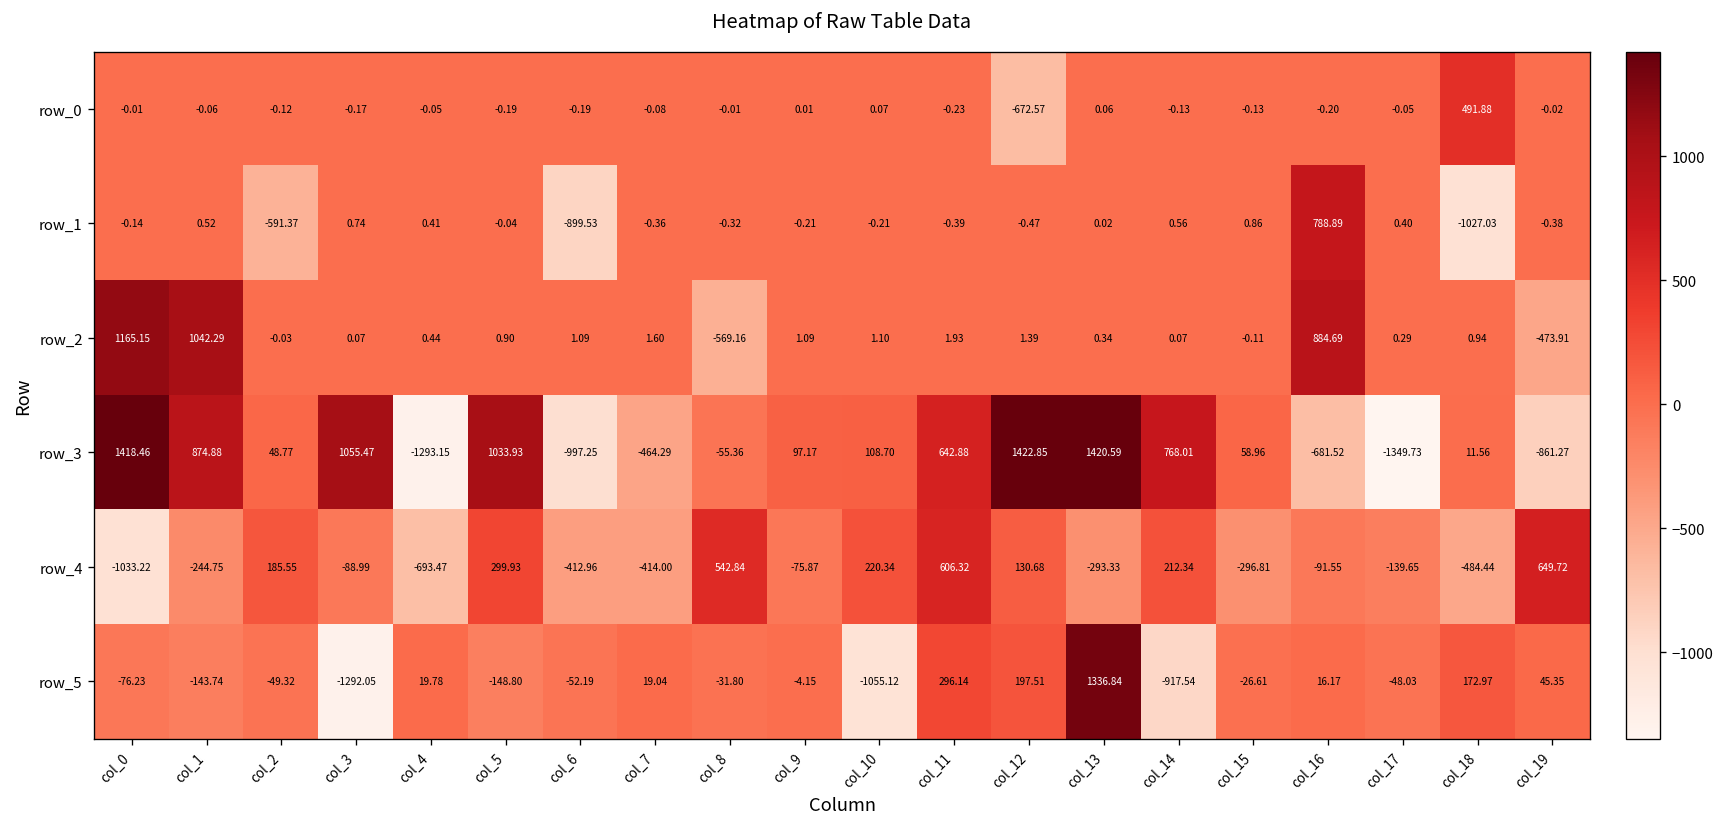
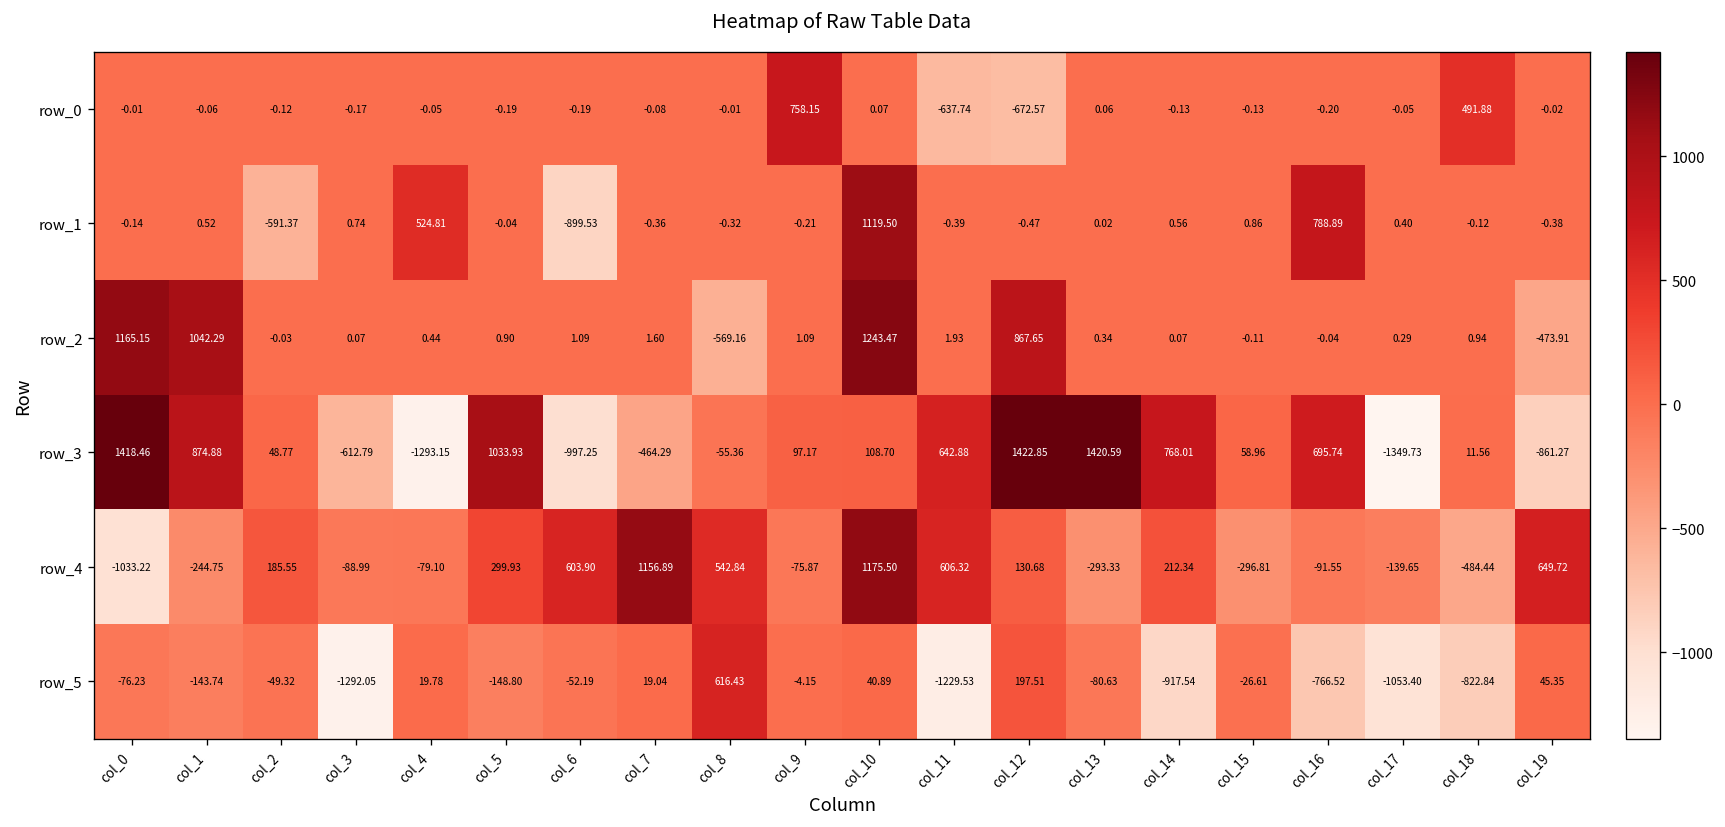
  {
    "row_0": {
      "col_0": -0.01,
      "col_1": -0.06,
      "col_2": -0.12,
      "col_3": -0.17,
      "col_4": -0.05,
      "col_5": -0.19,
      "col_6": -0.19,
      "col_7": -0.08,
      "col_8": -0.01,
-     "col_9": 0.01,
+     "col_9": 758.15,
      "col_10": 0.07,
-     "col_11": -0.23,
+     "col_11": -637.74,
      "col_12": -672.57,
      "col_13": 0.06,
      "col_14": -0.13,
      "col_15": -0.13,
      "col_16": -0.20,
      "col_17": -0.05,
      "col_18": 491.88,
      "col_19": -0.02
    },
    "row_1": {
      "col_0": -0.14,
      "col_1": 0.52,
      "col_2": -591.37,
      "col_3": 0.74,
-     "col_4": 0.41,
+     "col_4": 524.81,
      "col_5": -0.04,
      "col_6": -899.53,
      "col_7": -0.36,
      "col_8": -0.32,
      "col_9": -0.21,
-     "col_10": -0.21,
+     "col_10": 1119.50,
      "col_11": -0.39,
      "col_12": -0.47,
      "col_13": 0.02,
      "col_14": 0.56,
      "col_15": 0.86,
      "col_16": 788.89,
      "col_17": 0.40,
-     "col_18": -1027.03,
+     "col_18": -0.12,
      "col_19": -0.38
    },
    "row_2": {
      "col_0": 1165.15,
      "col_1": 1042.29,
      "col_2": -0.03,
      "col_3": 0.07,
      "col_4": 0.44,
      "col_5": 0.90,
      "col_6": 1.09,
      "col_7": 1.60,
      "col_8": -569.16,
      "col_9": 1.09,
-     "col_10": 1.10,
+     "col_10": 1243.47,
      "col_11": 1.93,
-     "col_12": 1.39,
+     "col_12": 867.65,
      "col_13": 0.34,
      "col_14": 0.07,
      "col_15": -0.11,
-     "col_16": 884.69,
+     "col_16": -0.04,
      "col_17": 0.29,
      "col_18": 0.94,
      "col_19": -473.91
    },
    "row_3": {
      "col_0": 1418.46,
      "col_1": 874.88,
      "col_2": 48.77,
-     "col_3": 1055.47,
+     "col_3": -612.79,
      "col_4": -1293.15,
      "col_5": 1033.93,
      "col_6": -997.25,
      "col_7": -464.29,
      "col_8": -55.36,
      "col_9": 97.17,
      "col_10": 108.70,
      "col_11": 642.88,
      "col_12": 1422.85,
      "col_13": 1420.59,
      "col_14": 768.01,
      "col_15": 58.96,
-     "col_16": -681.52,
+     "col_16": 695.74,
      "col_17": -1349.73,
      "col_18": 11.56,
      "col_19": -861.27
    },
    "row_4": {
      "col_0": -1033.22,
      "col_1": -244.75,
      "col_2": 185.55,
      "col_3": -88.99,
-     "col_4": -693.47,
+     "col_4": -79.10,
      "col_5": 299.93,
-     "col_6": -412.96,
-     "col_7": -414.00,
+     "col_6": 603.90,
+     "col_7": 1156.89,
      "col_8": 542.84,
      "col_9": -75.87,
-     "col_10": 220.34,
+     "col_10": 1175.50,
      "col_11": 606.32,
      "col_12": 130.68,
      "col_13": -293.33,
      "col_14": 212.34,
      "col_15": -296.81,
      "col_16": -91.55,
      "col_17": -139.65,
      "col_18": -484.44,
      "col_19": 649.72
    },
    "row_5": {
      "col_0": -76.23,
      "col_1": -143.74,
      "col_2": -49.32,
      "col_3": -1292.05,
      "col_4": 19.78,
      "col_5": -148.80,
      "col_6": -52.19,
      "col_7": 19.04,
-     "col_8": -31.80,
+     "col_8": 616.43,
      "col_9": -4.15,
-     "col_10": -1055.12,
-     "col_11": 296.14,
+     "col_10": 40.89,
+     "col_11": -1229.53,
      "col_12": 197.51,
-     "col_13": 1336.84,
+     "col_13": -80.63,
      "col_14": -917.54,
      "col_15": -26.61,
-     "col_16": 16.17,
-     "col_17": -48.03,
-     "col_18": 172.97,
+     "col_16": -766.52,
+     "col_17": -1053.40,
+     "col_18": -822.84,
      "col_19": 45.35
    }
  }
